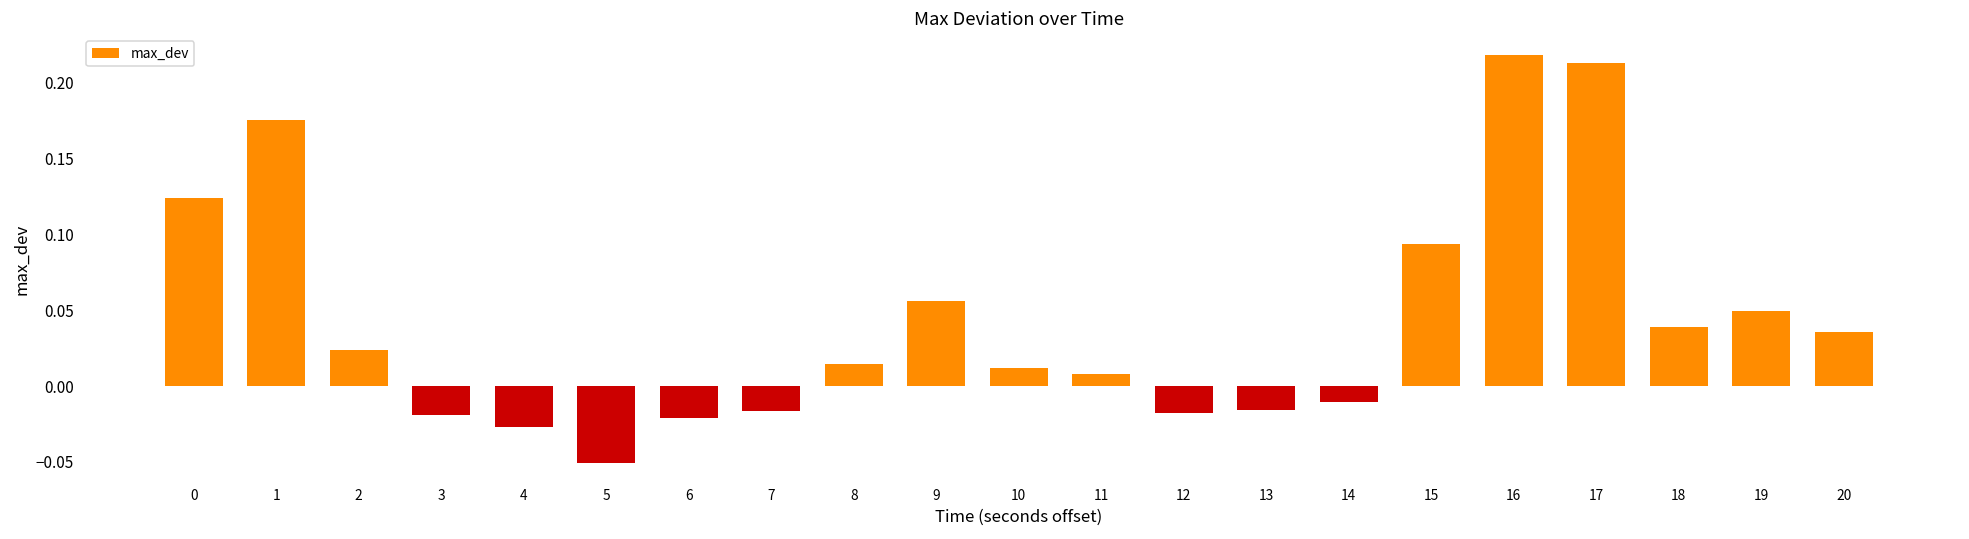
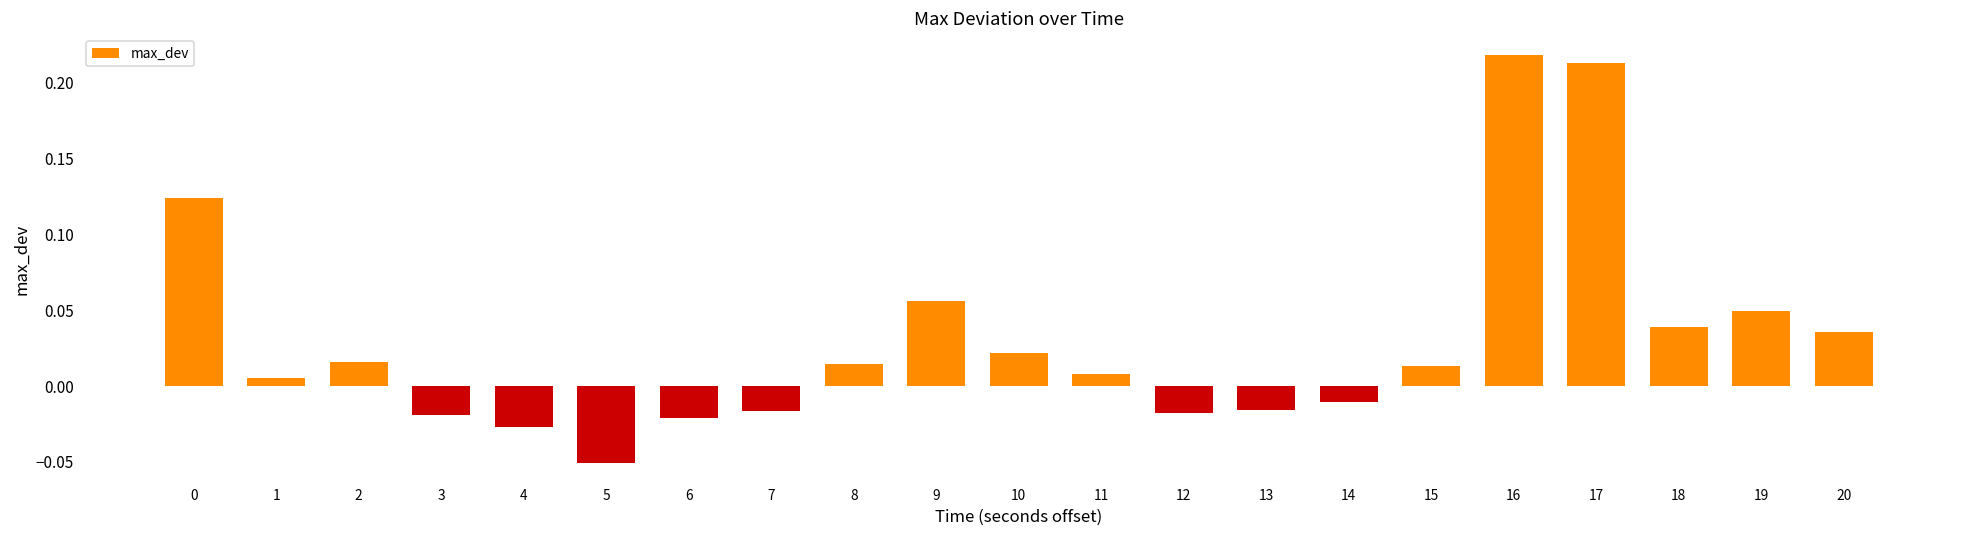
  {
    "0": 0.124,
-   "1": 0.175,
-   "2": 0.024,
+   "1": 0.005,
+   "2": 0.016,
    "3": -0.019,
    "4": -0.027,
    "5": -0.051,
    "6": -0.021,
    "7": -0.016,
    "8": 0.015,
    "9": 0.056,
-   "10": 0.012,
+   "10": 0.022,
    "11": 0.008,
    "12": -0.018,
    "13": -0.016,
    "14": -0.010,
-   "15": 0.094,
+   "15": 0.013,
    "16": 0.218,
    "17": 0.213,
    "18": 0.039,
    "19": 0.050,
    "20": 0.036
  }
